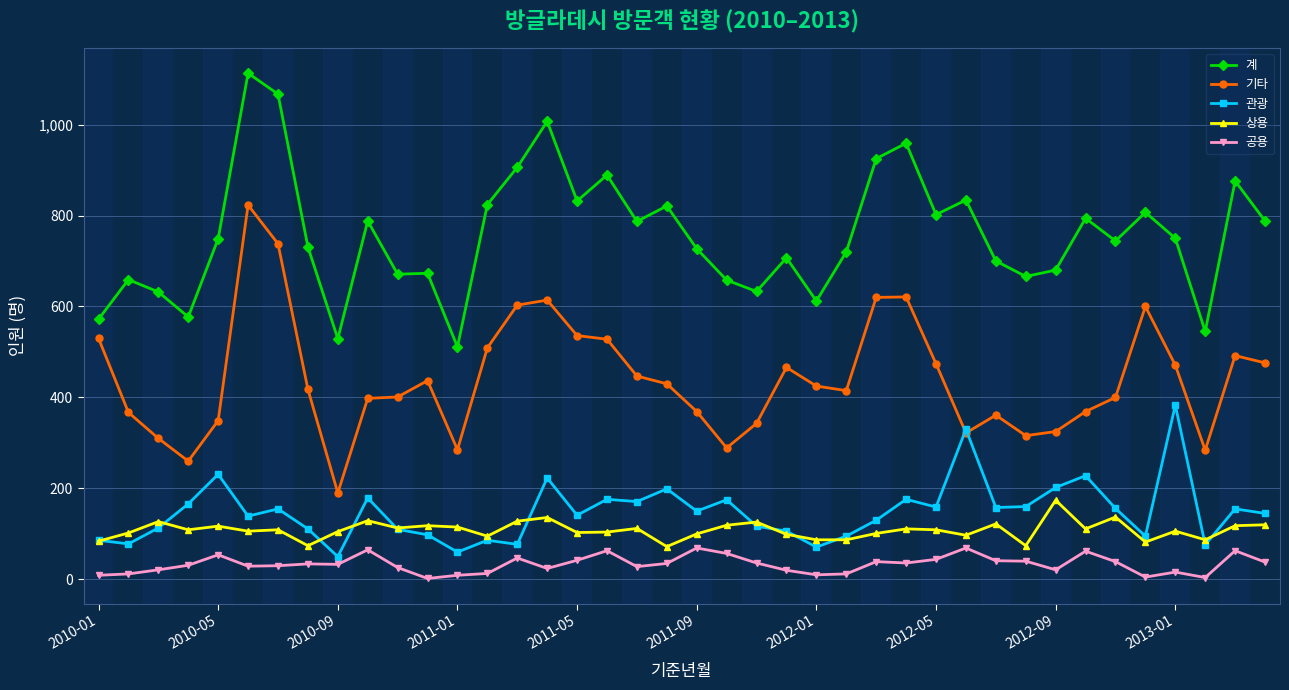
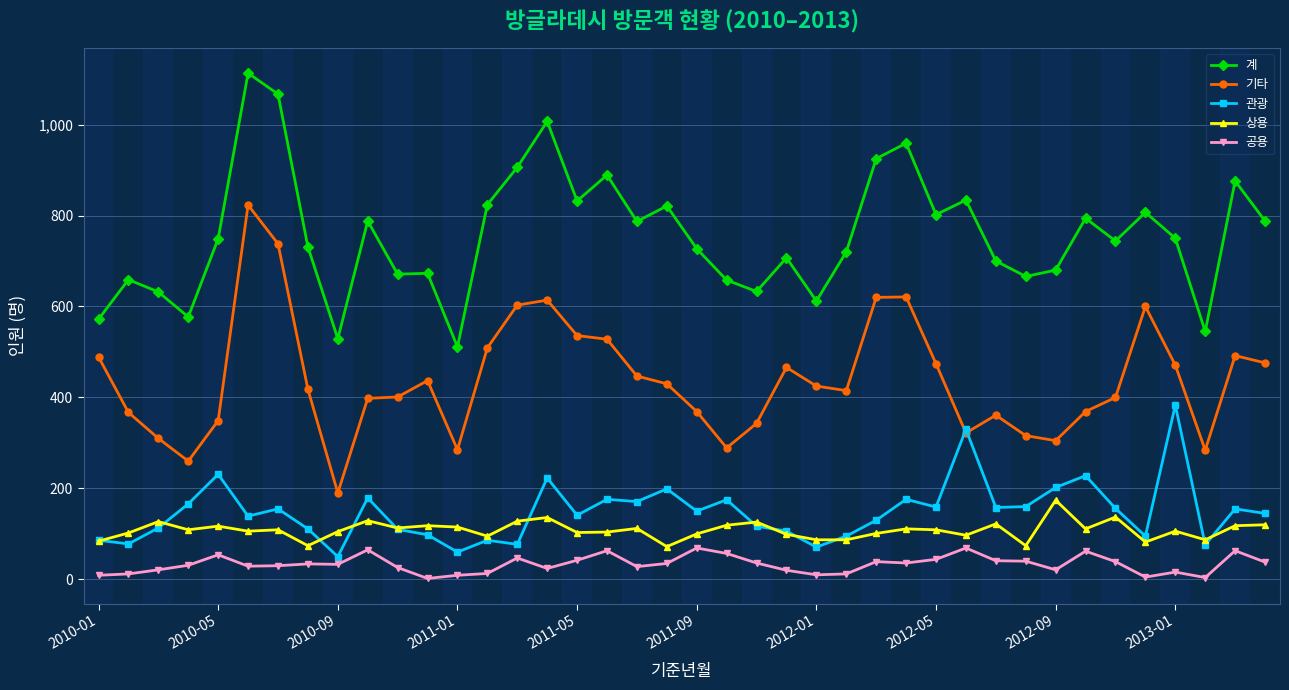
  {
    "계": {
      "2010-01": 570,
      "2010-05": 750,
      "2010-09": 530,
      "2011-01": 510,
      "2011-05": 830,
      "2011-09": 730,
      "2012-01": 610,
      "2012-05": 800,
      "2012-09": 680,
      "2013-01": 750
    },
    "기타": {
-     "2010-01": 530,
+     "2010-01": 490,
      "2010-05": 350,
      "2010-09": 190,
      "2011-01": 290,
      "2011-05": 540,
      "2011-09": 370,
      "2012-01": 430,
      "2012-05": 470,
-     "2012-09": 330,
+     "2012-09": 310,
      "2013-01": 470
    },
    "관광": {
      "2010-05": 230,
      "2010-09": 50,
      "2011-01": 60,
      "2011-05": 140,
      "2011-09": 150,
      "2012-01": 70,
      "2012-05": 160,
      "2012-09": 200,
      "2013-01": 380
    },
    "상용": {
      "2010-05": 120,
      "2010-09": 110,
      "2011-01": 120,
      "2011-05": 100,
      "2011-09": 100,
      "2012-01": 90,
      "2012-05": 110,
      "2012-09": 170,
      "2013-01": 110
    },
    "공용": {
      "2010-01": 10,
      "2010-05": 50,
      "2010-09": 30,
      "2011-01": 10,
      "2011-05": 40,
      "2011-09": 70,
      "2012-01": 10,
      "2012-05": 40,
      "2012-09": 20,
      "2013-01": 20
    }
  }
